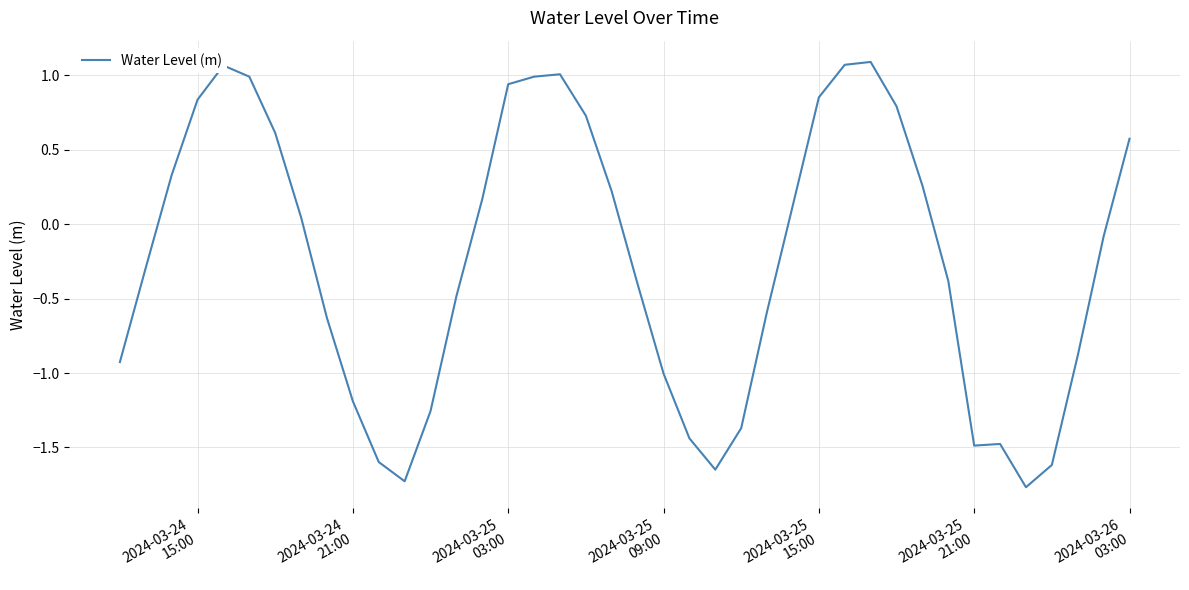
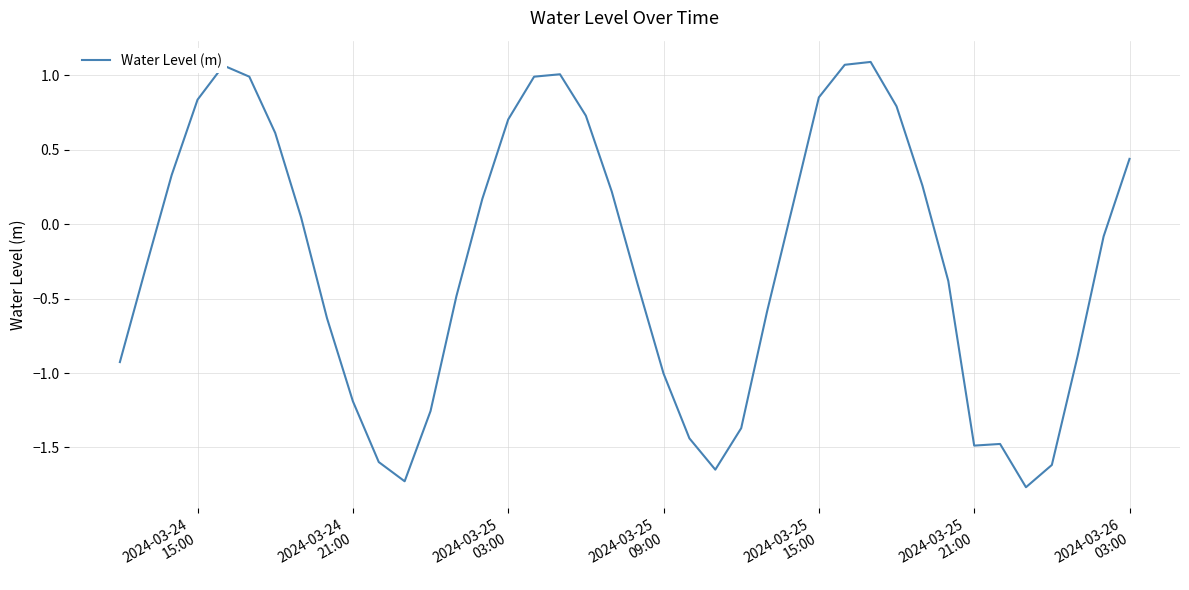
  {
    "2024-03-24 15:00": 0.84,
    "2024-03-24 21:00": -1.19,
-   "2024-03-25 03:00": 0.94,
+   "2024-03-25 03:00": 0.70,
    "2024-03-25 09:00": -1.00,
    "2024-03-25 15:00": 0.85,
    "2024-03-25 21:00": -1.49,
-   "2024-03-26 03:00": 0.57
+   "2024-03-26 03:00": 0.44
  }
